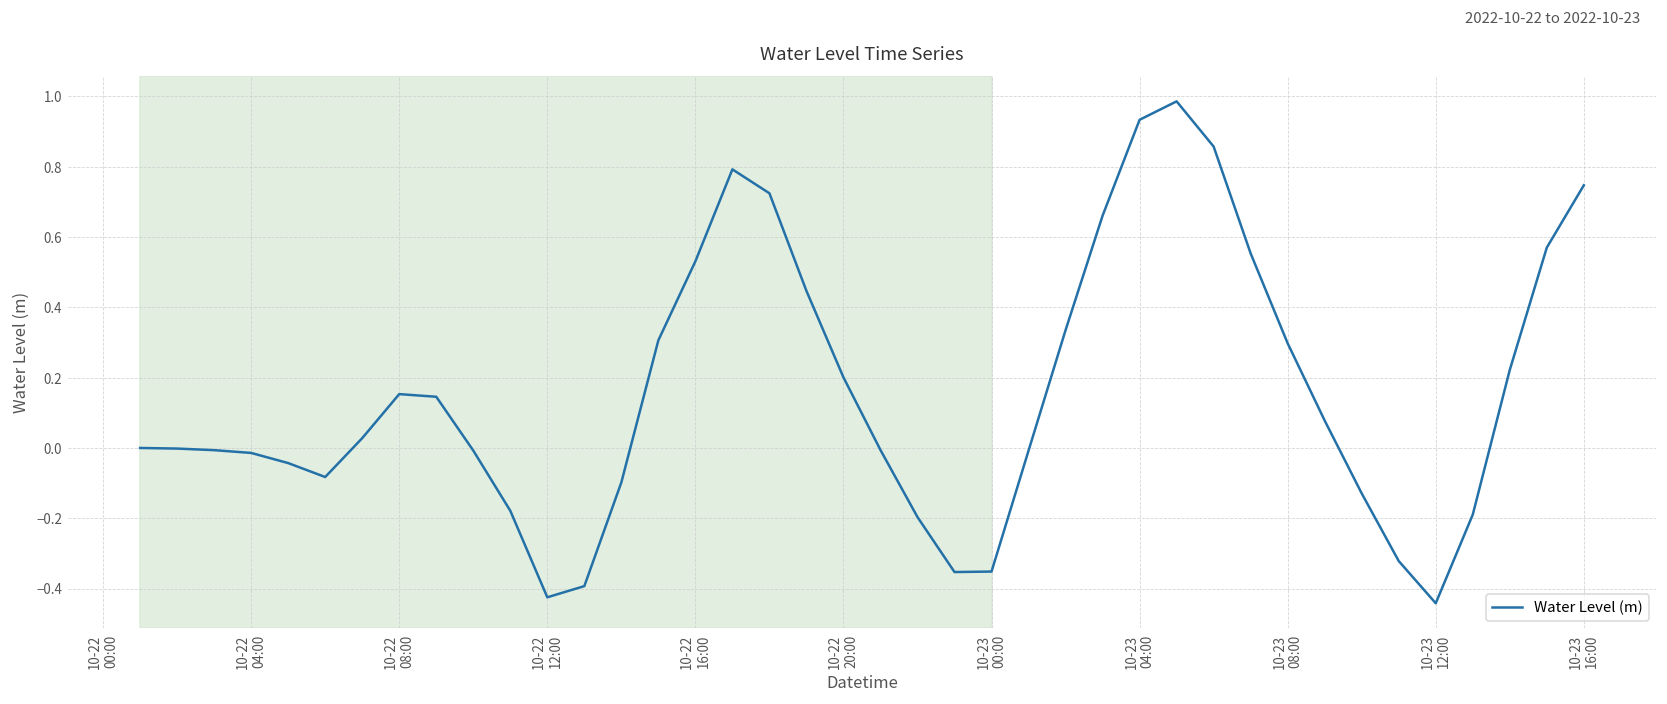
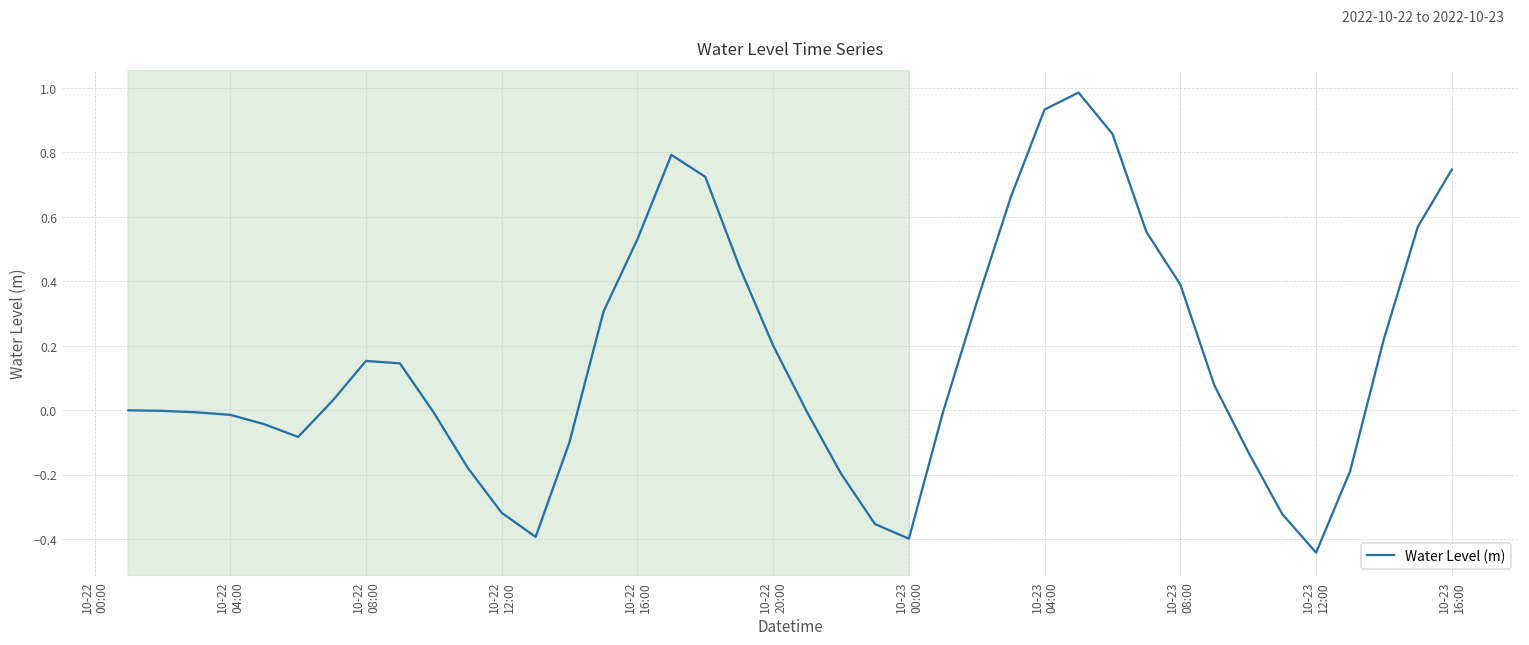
  {
    "10-22 04:00": -0.01,
    "10-22 08:00": 0.15,
-   "10-22 12:00": -0.42,
+   "10-22 12:00": -0.32,
    "10-22 16:00": 0.53,
    "10-22 20:00": 0.20,
-   "10-23 00:00": -0.35,
+   "10-23 00:00": -0.40,
    "10-23 04:00": 0.93,
-   "10-23 08:00": 0.30,
+   "10-23 08:00": 0.39,
    "10-23 12:00": -0.44,
    "10-23 16:00": 0.75
  }
